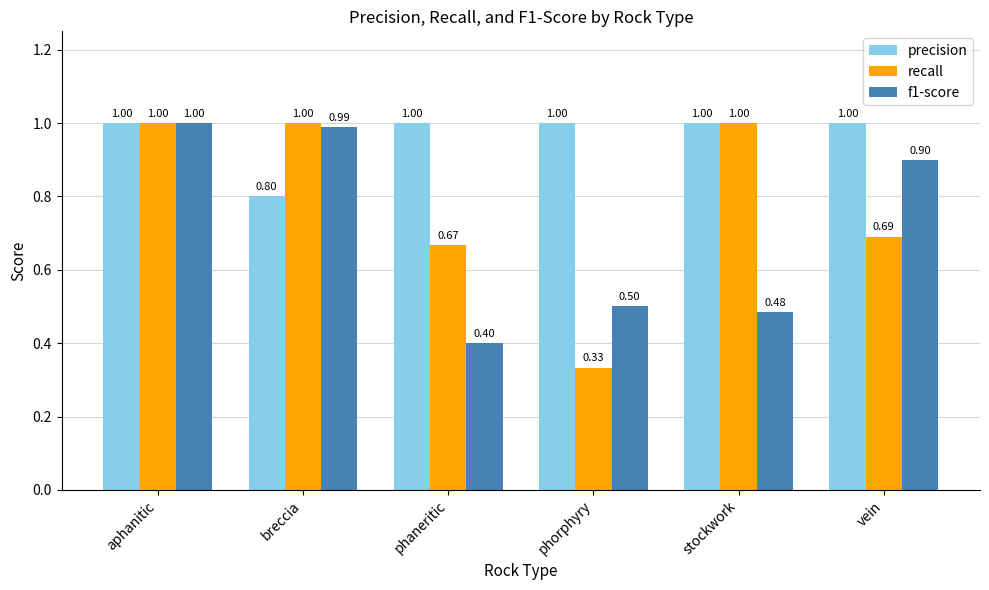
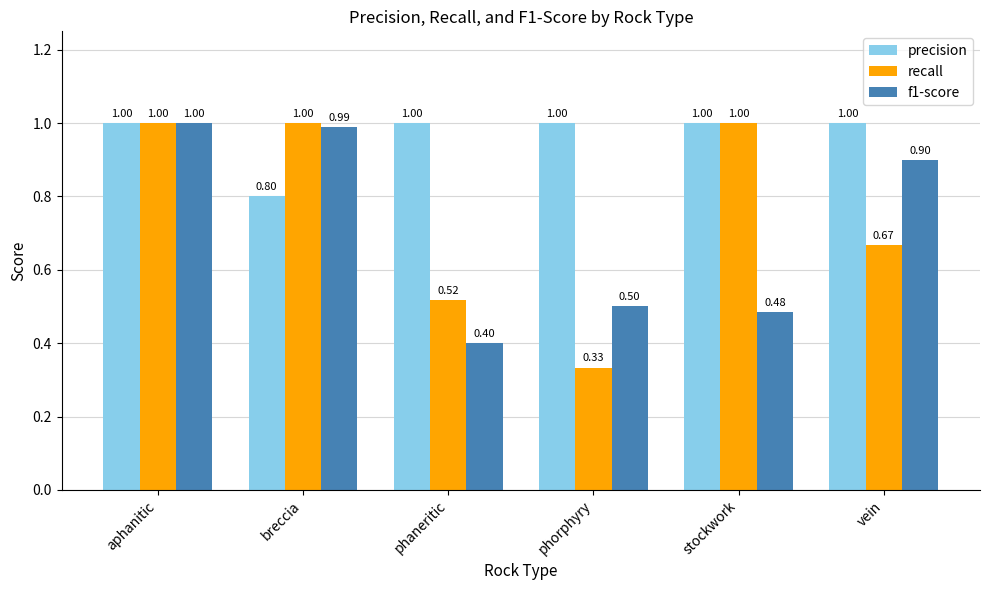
  {
    "precision": {
      "aphanitic": 1.00,
      "breccia": 0.80,
      "phaneritic": 1.00,
      "phorphyry": 1.00,
      "stockwork": 1.00,
      "vein": 1.00
    },
    "recall": {
      "aphanitic": 1.00,
      "breccia": 1.00,
-     "phaneritic": 0.67,
+     "phaneritic": 0.52,
      "phorphyry": 0.33,
      "stockwork": 1.00,
-     "vein": 0.69
+     "vein": 0.67
    },
    "f1-score": {
      "aphanitic": 1.00,
      "breccia": 0.99,
      "phaneritic": 0.40,
      "phorphyry": 0.50,
      "stockwork": 0.48,
      "vein": 0.90
    }
  }
